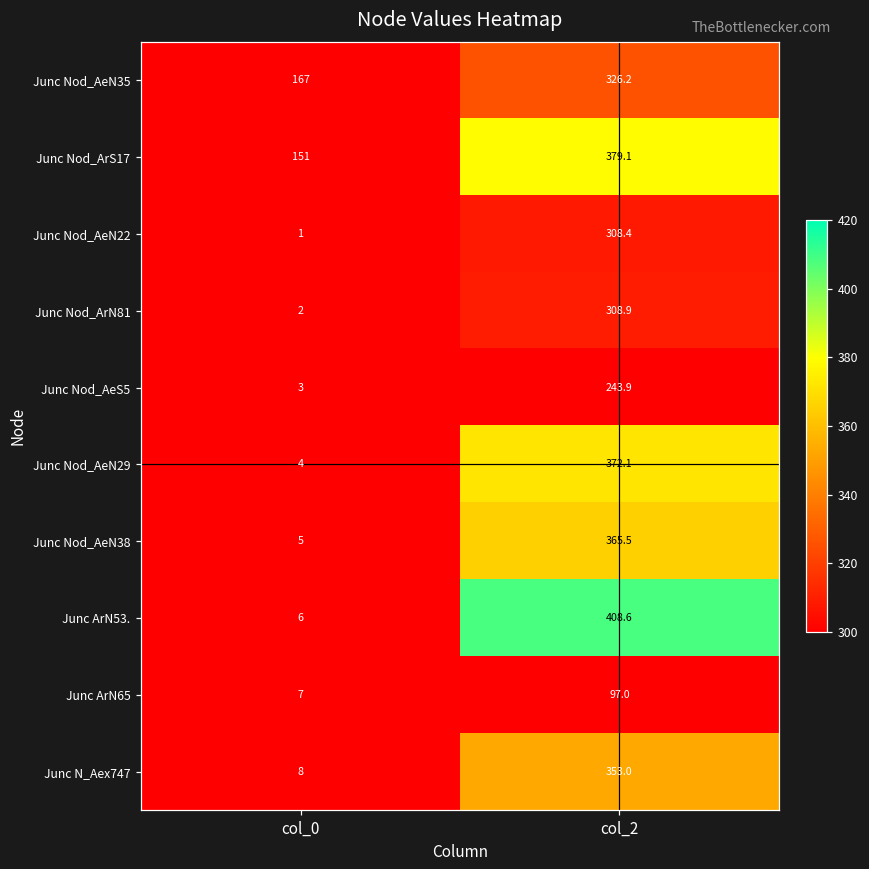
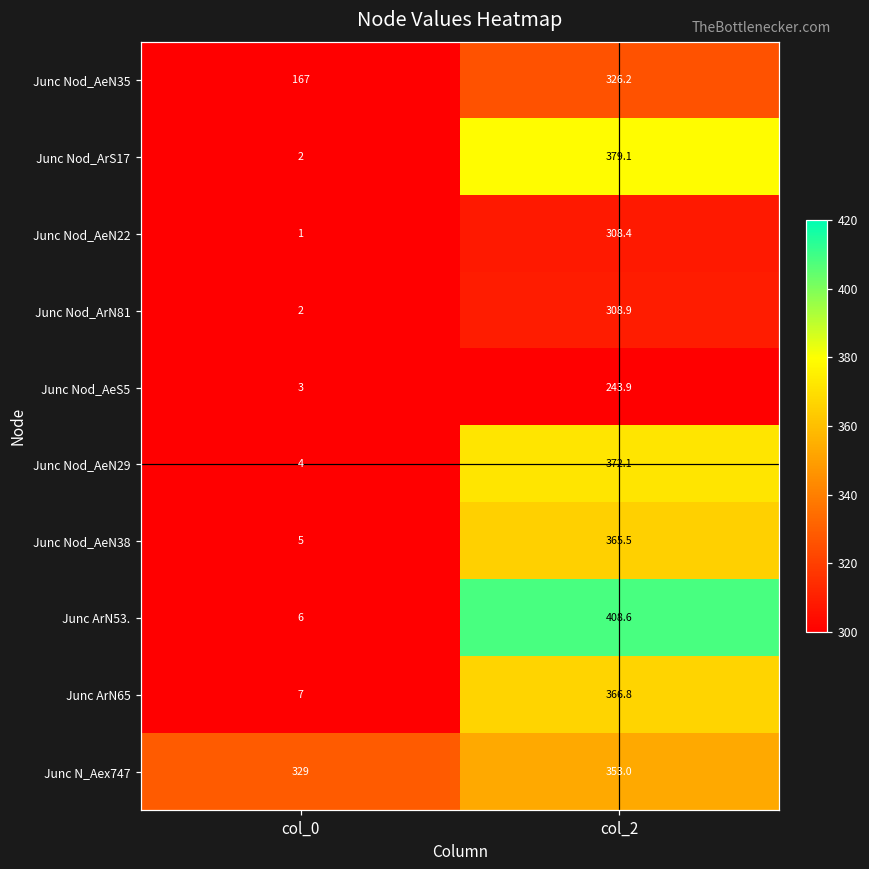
  {
    "Junc Nod_AeN35": {
      "col_0": 167,
      "col_2": 326.2
    },
    "Junc Nod_ArS17": {
-     "col_0": 151,
+     "col_0": 2,
      "col_2": 379.1
    },
    "Junc Nod_AeN22": {
      "col_0": 1,
      "col_2": 308.4
    },
    "Junc Nod_ArN81": {
      "col_0": 2,
      "col_2": 308.9
    },
    "Junc Nod_AeS5": {
      "col_0": 3,
      "col_2": 243.9
    },
    "Junc Nod_AeN29": {
      "col_0": 4,
      "col_2": 372.1
    },
    "Junc Nod_AeN38": {
      "col_0": 5,
      "col_2": 365.5
    },
    "Junc ArN53.": {
      "col_0": 6,
      "col_2": 408.6
    },
    "Junc ArN65": {
      "col_0": 7,
-     "col_2": 97.0
+     "col_2": 366.8
    },
    "Junc N_Aex747": {
-     "col_0": 8,
+     "col_0": 329,
      "col_2": 353.0
    }
  }
